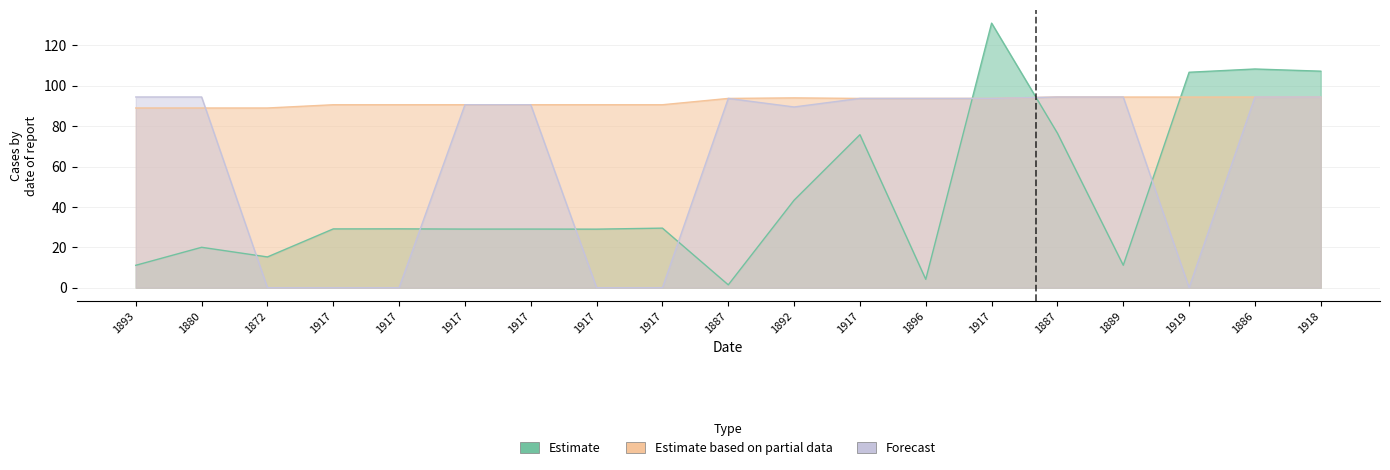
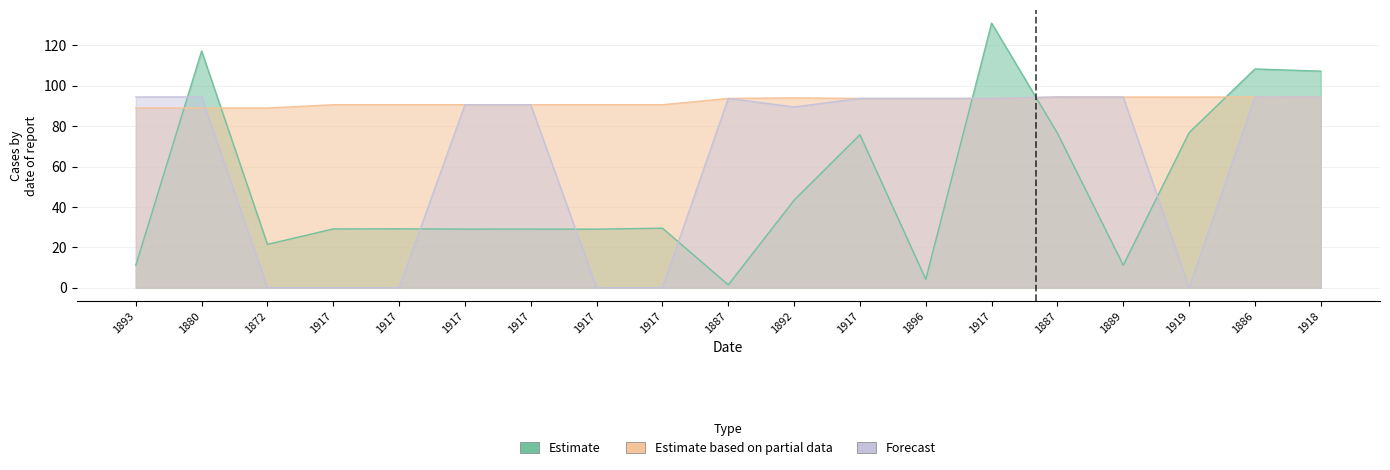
  {
    "Estimate": {
      "1893": 11,
-     "1880": 20,
-     "1872": 15,
+     "1880": 117,
+     "1872": 21,
      "1892": 43,
      "1896": 4,
      "1889": 11,
-     "1919": 107,
+     "1919": 77,
      "1886": 108,
      "1918": 107
    },
    "Estimate based on partial data": {
      "1893": 89,
      "1880": 89,
      "1872": 89,
      "1892": 94,
      "1919": 94
    },
    "Forecast": {
      "1893": 94,
      "1880": 94,
      "1872": 0,
      "1892": 90,
      "1919": 0
    }
  }
